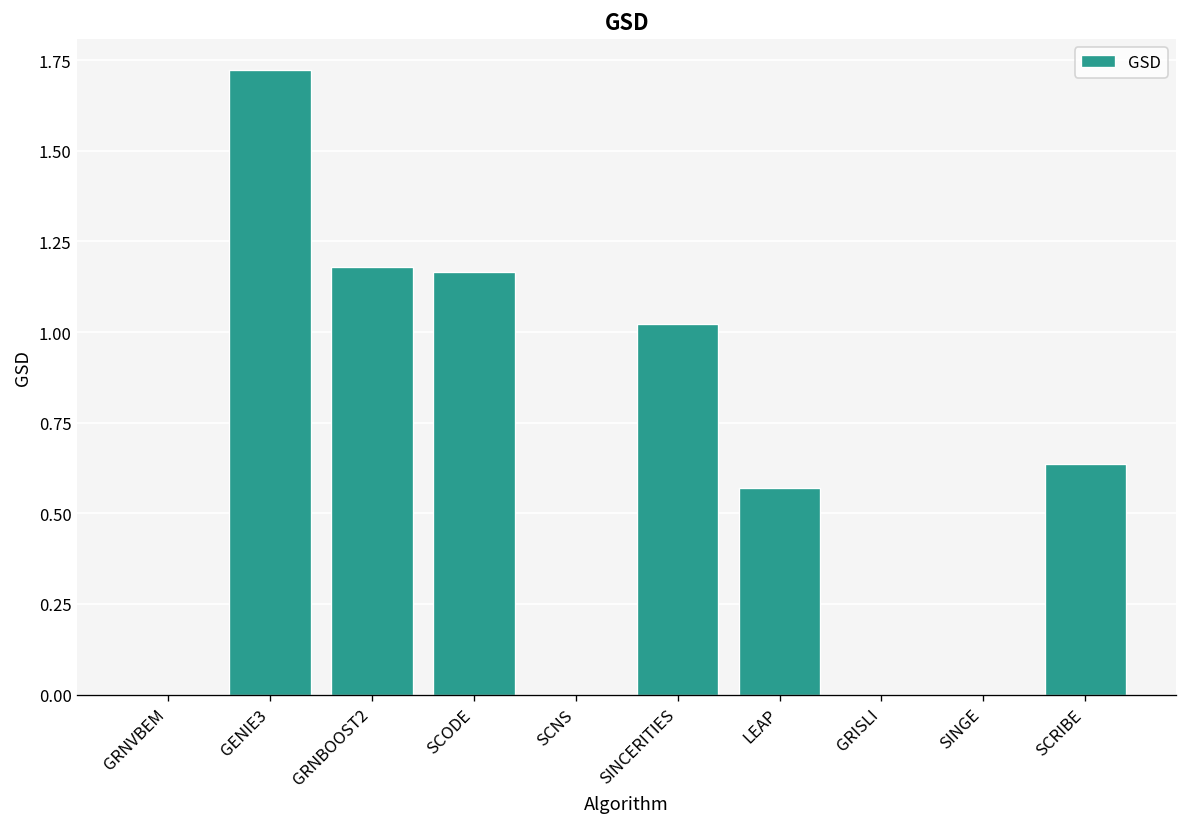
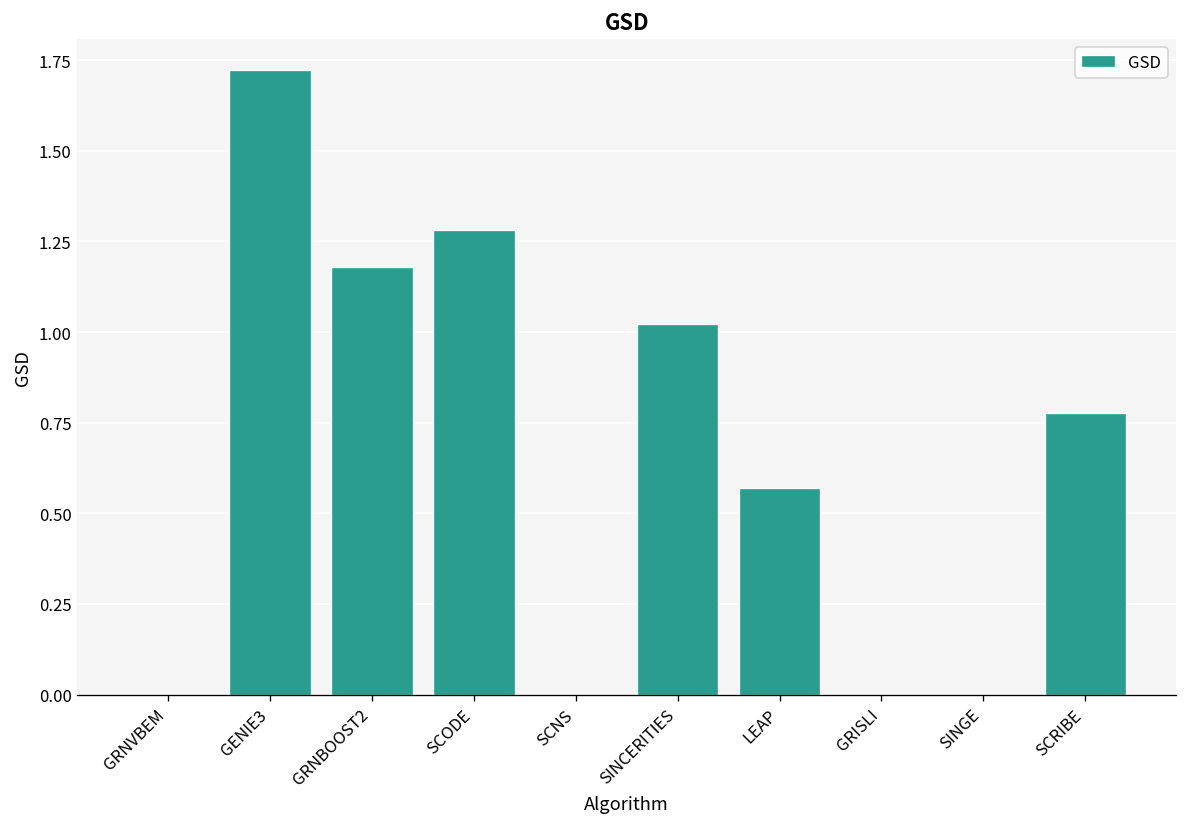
  {
    "GRNVBEM": 0.00,
    "GENIE3": 1.72,
    "GRNBOOST2": 1.18,
-   "SCODE": 1.17,
+   "SCODE": 1.28,
    "SCNS": 0.00,
    "SINCERITIES": 1.02,
    "LEAP": 0.57,
    "GRISLI": 0.00,
    "SINGE": 0.00,
-   "SCRIBE": 0.64
+   "SCRIBE": 0.78
  }
